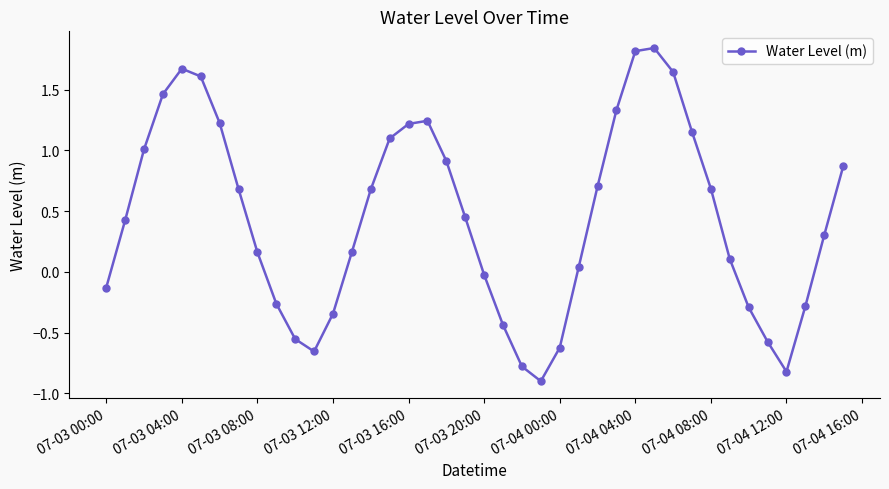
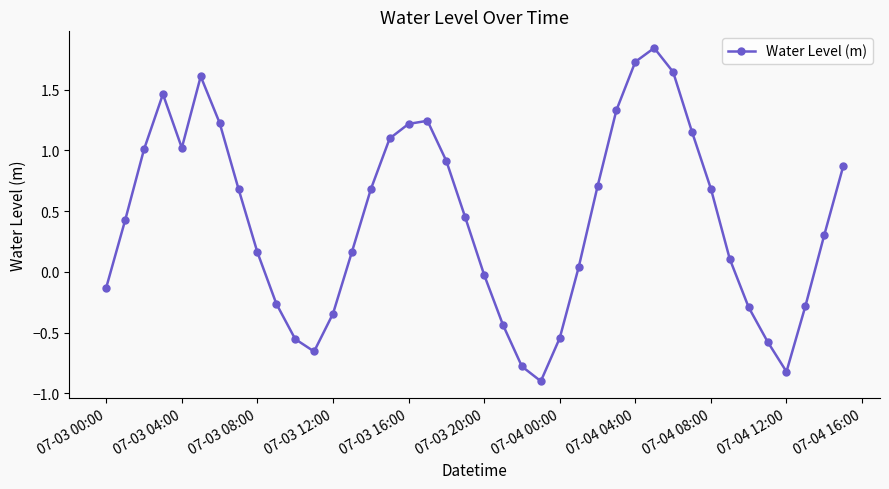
  {
    "07-03 00:00": -0.13,
-   "07-03 04:00": 1.67,
+   "07-03 04:00": 1.02,
    "07-03 08:00": 0.16,
    "07-03 12:00": -0.34,
    "07-03 16:00": 1.22,
    "07-03 20:00": -0.03,
-   "07-04 00:00": -0.62,
-   "07-04 04:00": 1.82,
+   "07-04 00:00": -0.55,
+   "07-04 04:00": 1.73,
    "07-04 08:00": 0.68,
    "07-04 12:00": -0.82
  }
